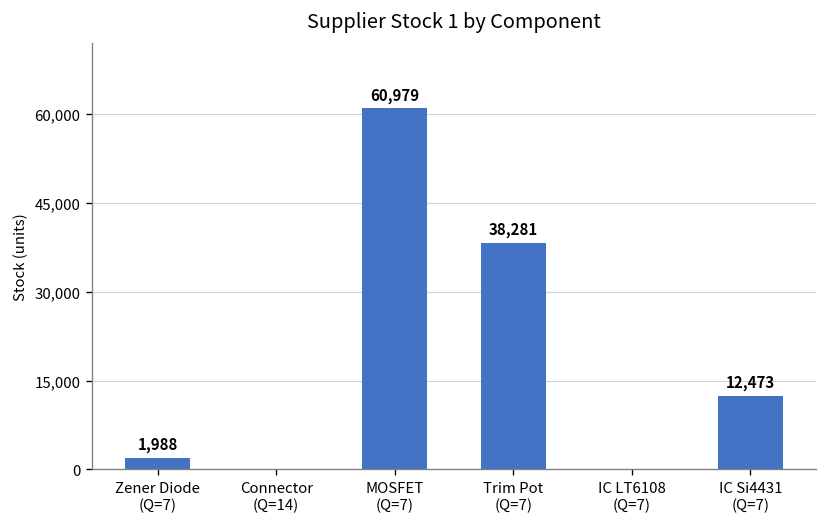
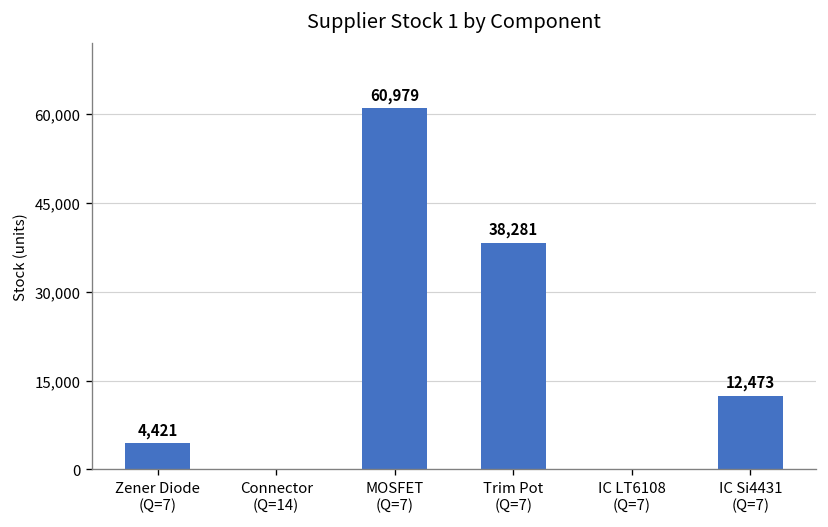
  {
-   "Zener Diode (Q=7)": "1,988",
+   "Zener Diode (Q=7)": "4,421",
    "MOSFET (Q=7)": "60,979",
    "Trim Pot (Q=7)": "38,281",
    "IC Si4431 (Q=7)": "12,473"
  }
